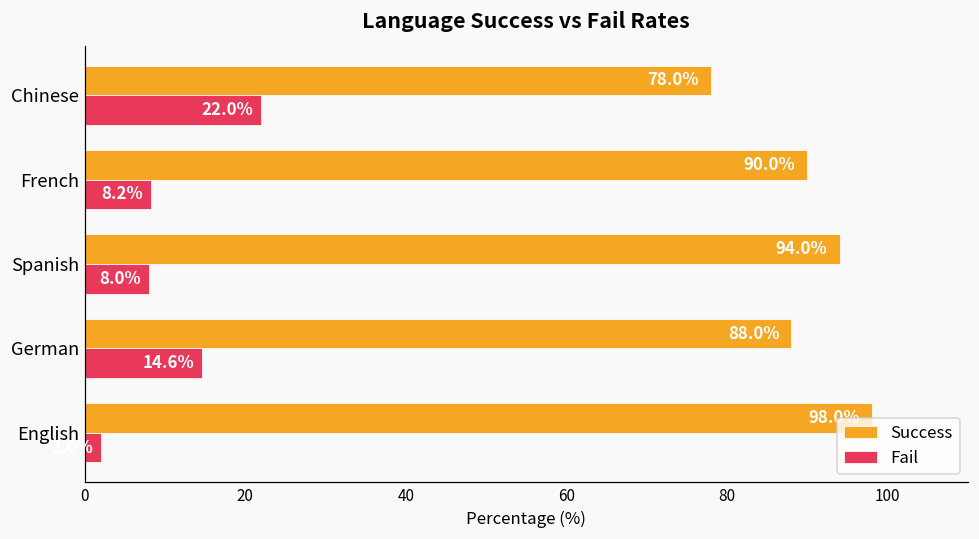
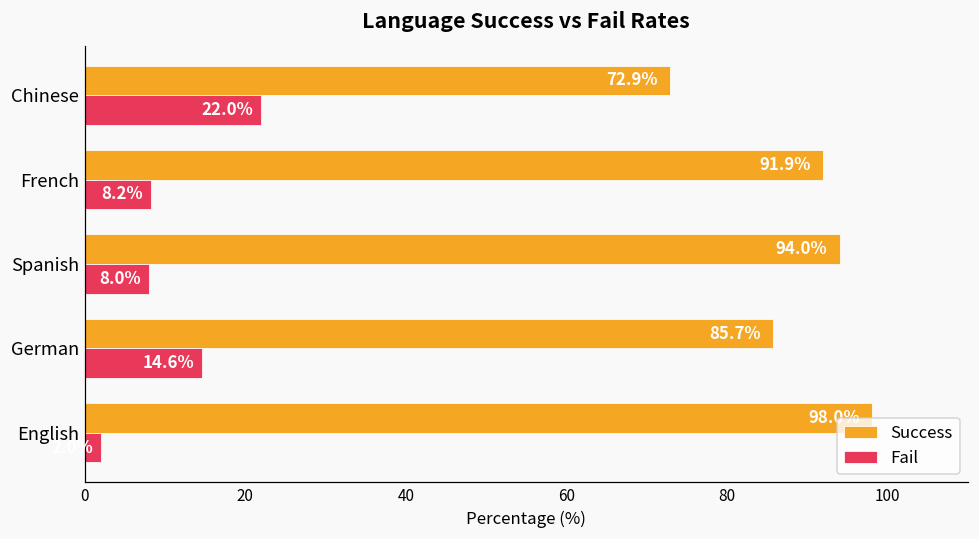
  {
    "Success": {
-     "Chinese": "78.0%",
-     "French": "90.0%",
+     "Chinese": "72.9%",
+     "French": "91.9%",
      "Spanish": "94.0%",
-     "German": "88.0%"
+     "German": "85.7%"
    },
    "Fail": {
      "Chinese": "22.0%",
      "French": "8.2%",
      "Spanish": "8.0%",
      "German": "14.6%"
    }
  }
